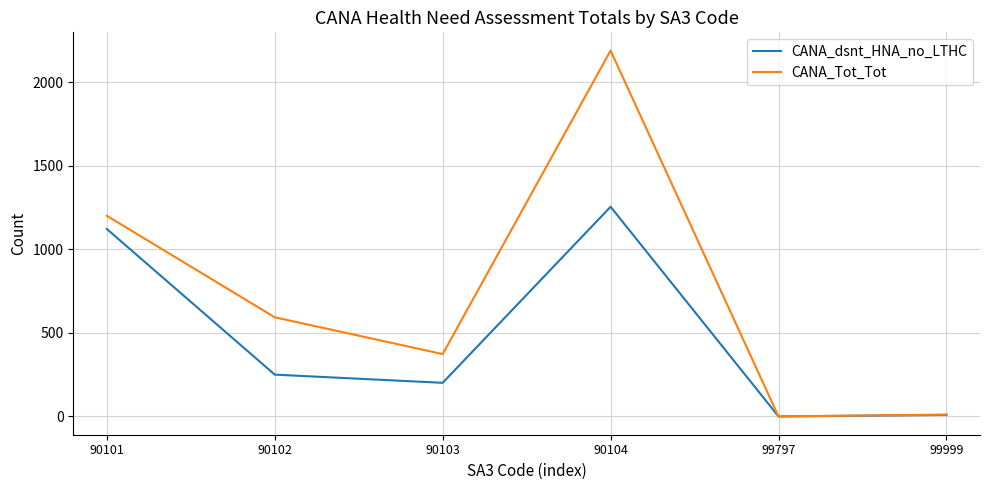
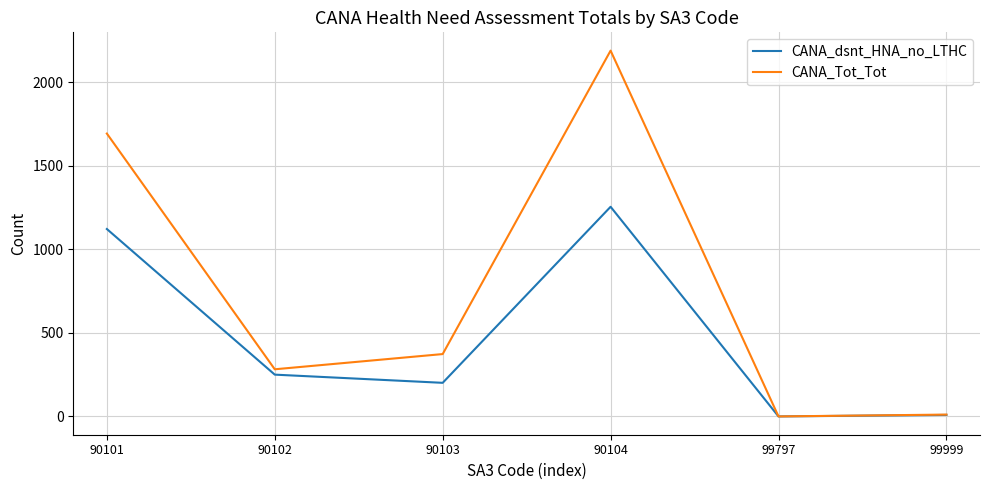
  {
    "CANA_dsnt_HNA_no_LTHC": {
      "90101": 1120,
      "90102": 250,
      "90103": 200,
      "90104": 1250
    },
    "CANA_Tot_Tot": {
-     "90101": 1200,
-     "90102": 590,
+     "90101": 1690,
+     "90102": 280,
      "90103": 370,
      "90104": 2190
    }
  }
